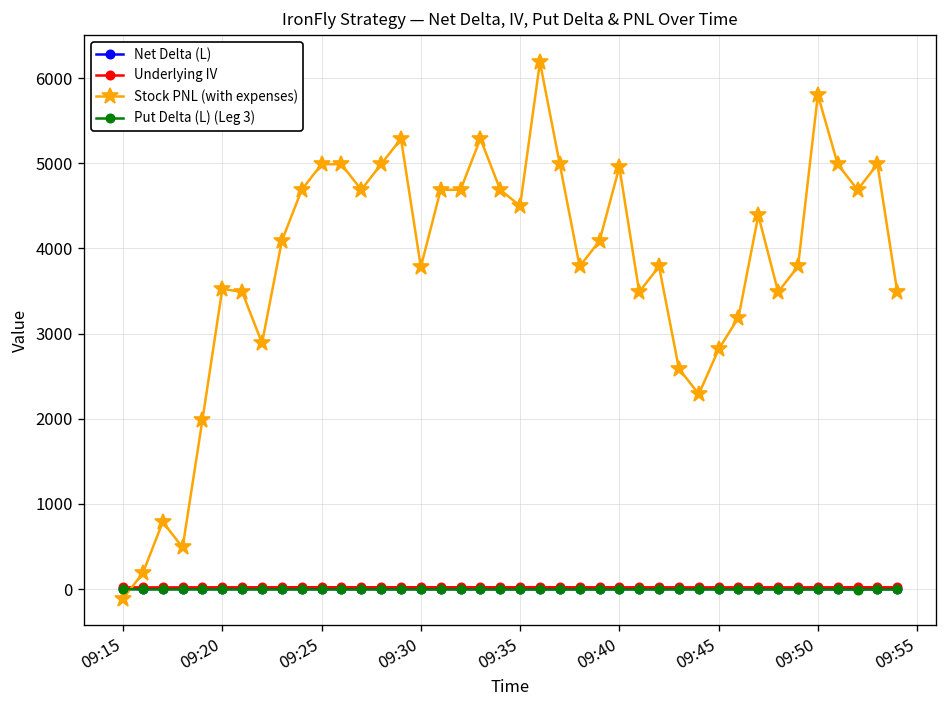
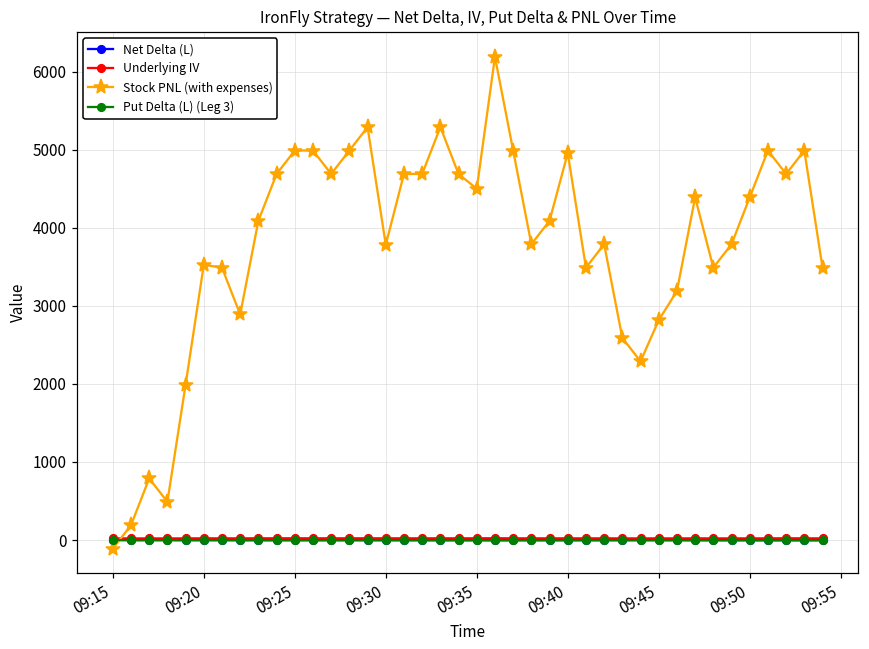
  {
    "Stock PNL (with expenses)": {
      "09:15": -100,
      "09:20": 3500,
      "09:25": 5000,
      "09:30": 3800,
      "09:35": 4500,
      "09:40": 5000,
      "09:45": 2800,
-     "09:50": 5800
+     "09:50": 4400
    }
  }
